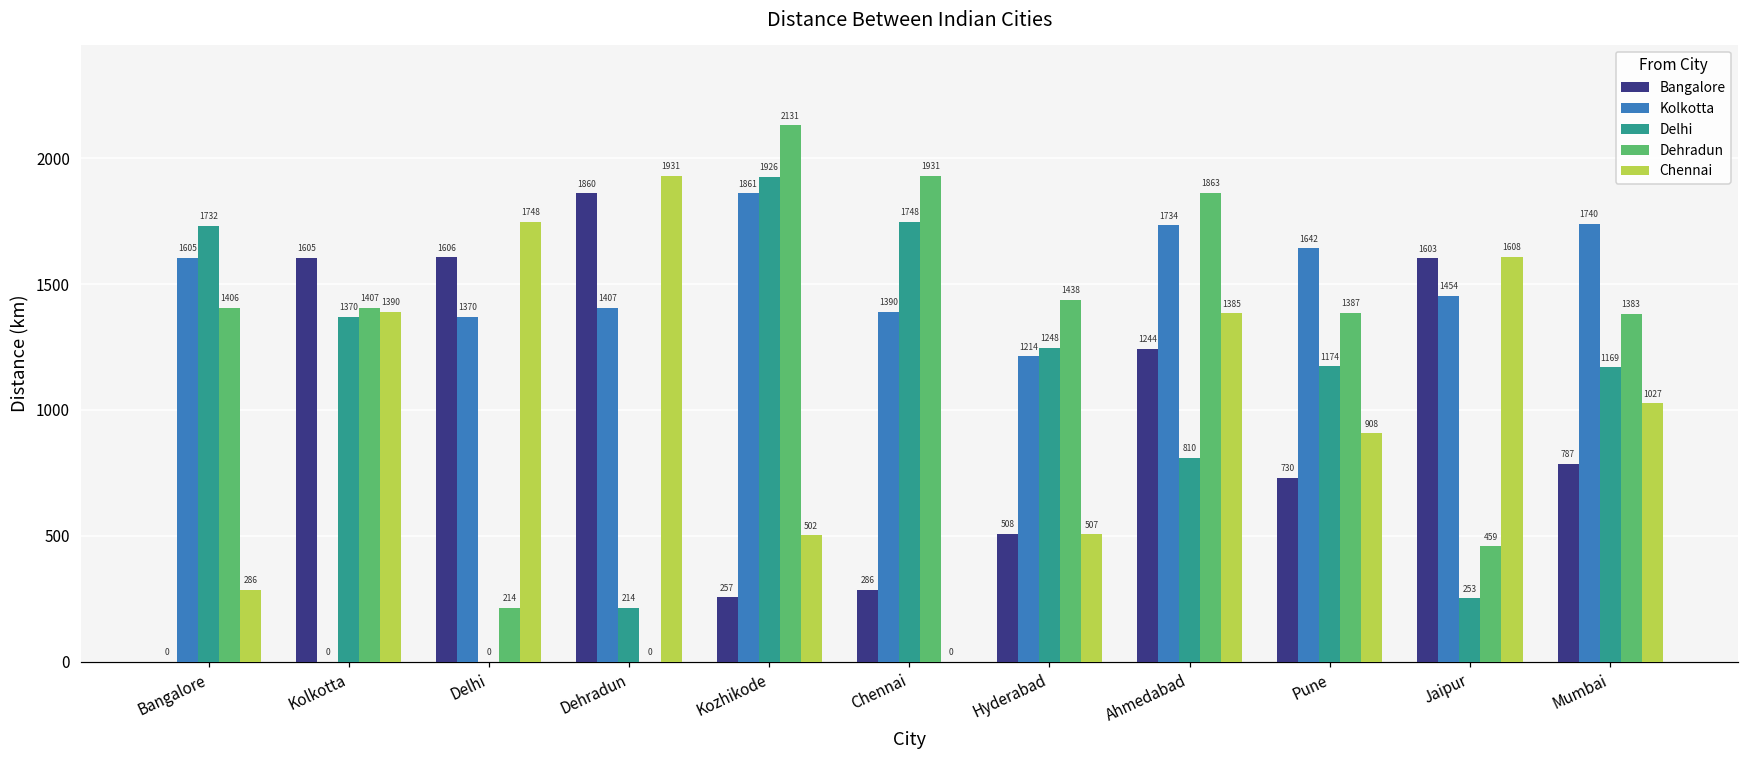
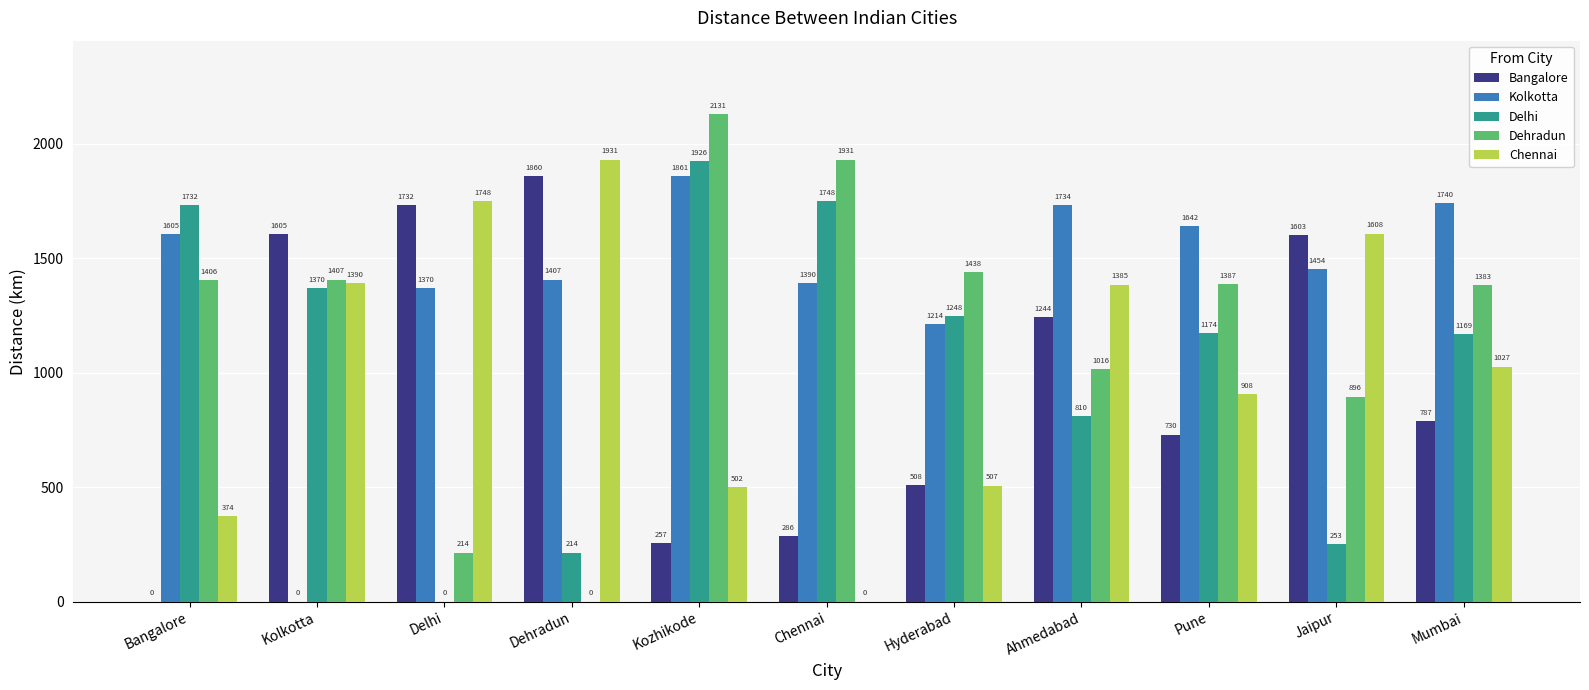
  {
    "Bangalore": {
      "Bangalore": 0,
      "Kolkotta": 1605,
-     "Delhi": 1606,
+     "Delhi": 1732,
      "Dehradun": 1860,
      "Kozhikode": 257,
      "Chennai": 286,
      "Hyderabad": 508,
      "Ahmedabad": 1244,
      "Pune": 730,
      "Jaipur": 1603,
      "Mumbai": 787
    },
    "Dehradun": {
      "Bangalore": 1406,
      "Kolkotta": 1407,
      "Delhi": 214,
      "Dehradun": 0,
      "Kozhikode": 2131,
      "Chennai": 1931,
      "Hyderabad": 1438,
-     "Ahmedabad": 1863,
+     "Ahmedabad": 1016,
      "Pune": 1387,
-     "Jaipur": 459,
+     "Jaipur": 896,
      "Mumbai": 1383
    },
    "Chennai": {
-     "Bangalore": 286,
+     "Bangalore": 374,
      "Kolkotta": 1390,
      "Delhi": 1748,
      "Dehradun": 1931,
      "Kozhikode": 502,
      "Chennai": 0,
      "Hyderabad": 507,
      "Ahmedabad": 1385,
      "Pune": 908,
      "Jaipur": 1608,
      "Mumbai": 1027
    }
  }
